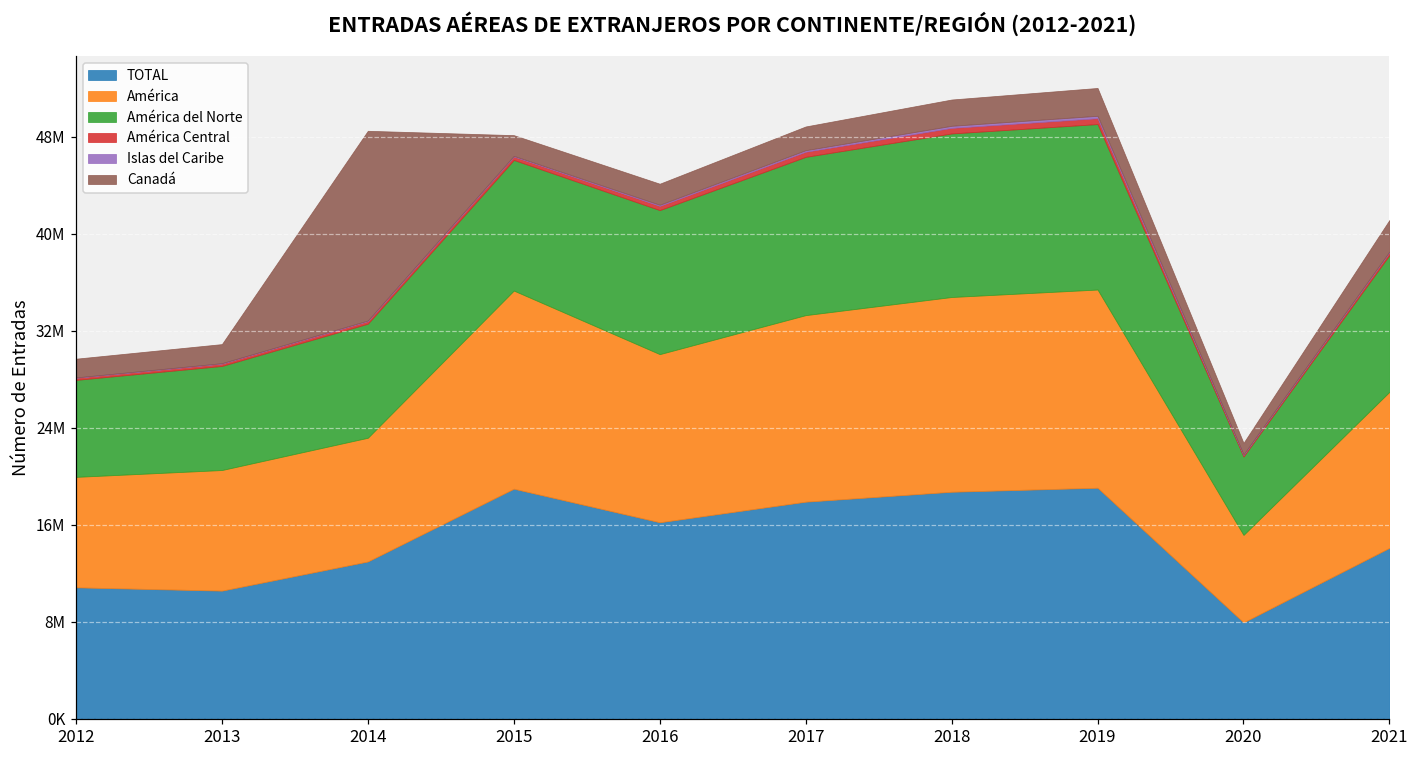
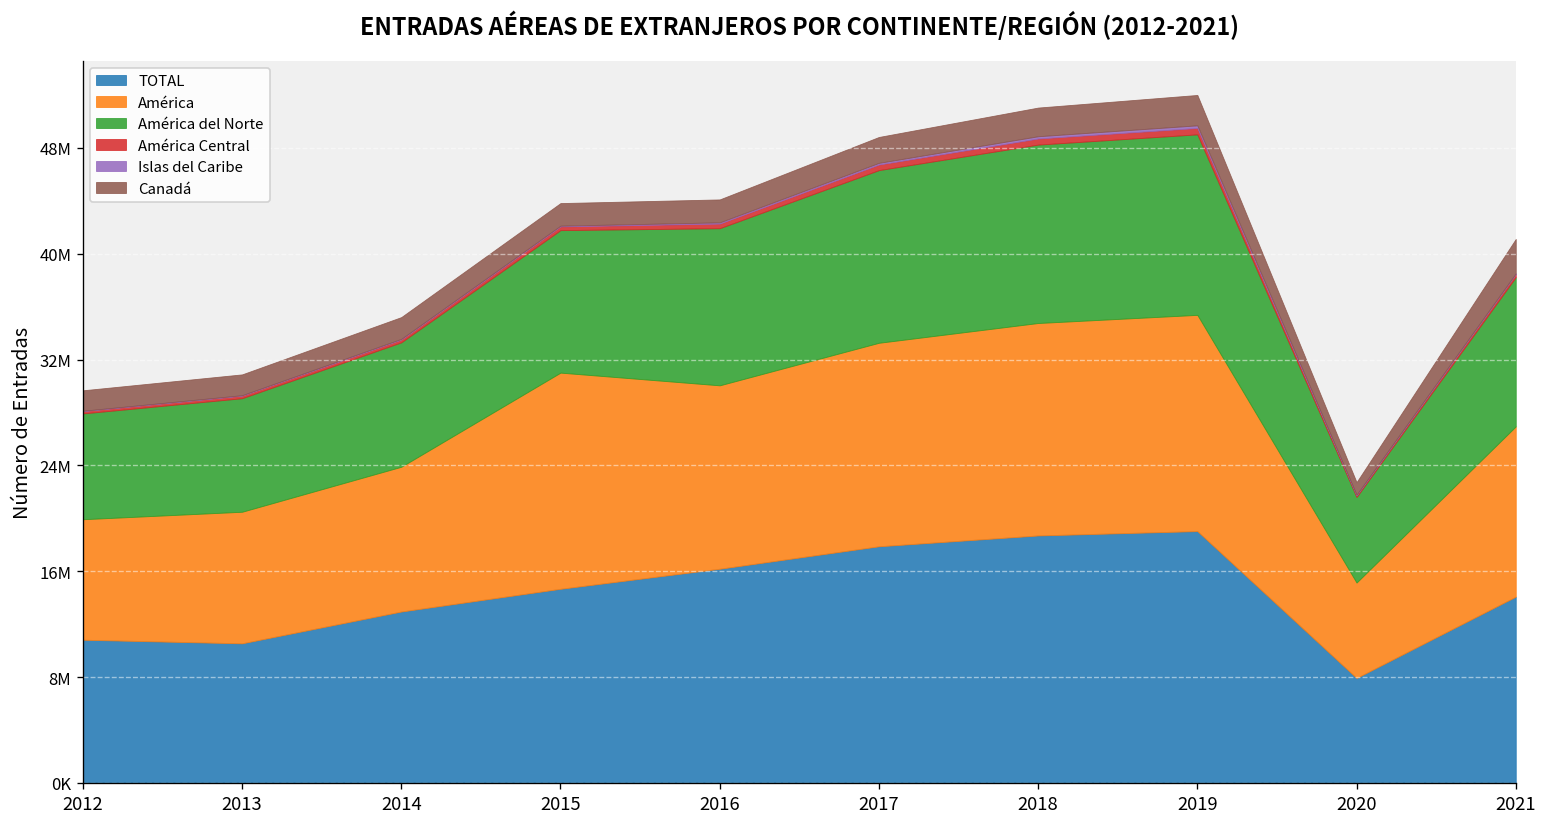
  {
    "TOTAL": {
      "2012": 10800000,
      "2013": 10600000,
      "2014": 13000000,
-     "2015": 19000000,
+     "2015": 14700000,
      "2016": 16200000,
      "2017": 17900000,
      "2018": 18700000,
      "2019": 19000000,
      "2020": 7900000,
      "2021": 14100000
    },
    "América": {
      "2012": 9100000,
      "2013": 9900000,
-     "2014": 10200000,
+     "2014": 10900000,
      "2015": 16300000,
      "2016": 13900000,
      "2017": 15400000,
      "2018": 16100000,
      "2019": 16300000,
      "2020": 7200000,
      "2021": 12900000
    },
    "América del Norte": {
      "2015": 10800000,
      "2016": 11900000,
      "2017": 13100000,
      "2018": 13500000,
      "2019": 13600000,
      "2021": 11300000
    },
    "Canadá": {
      "2012": 1500000,
      "2013": 1600000,
-     "2014": 15600000,
+     "2014": 1600000,
      "2015": 1700000,
      "2016": 1700000,
      "2017": 2000000,
      "2018": 2200000,
      "2019": 2300000,
      "2020": 900000,
      "2021": 2600000
    }
  }
